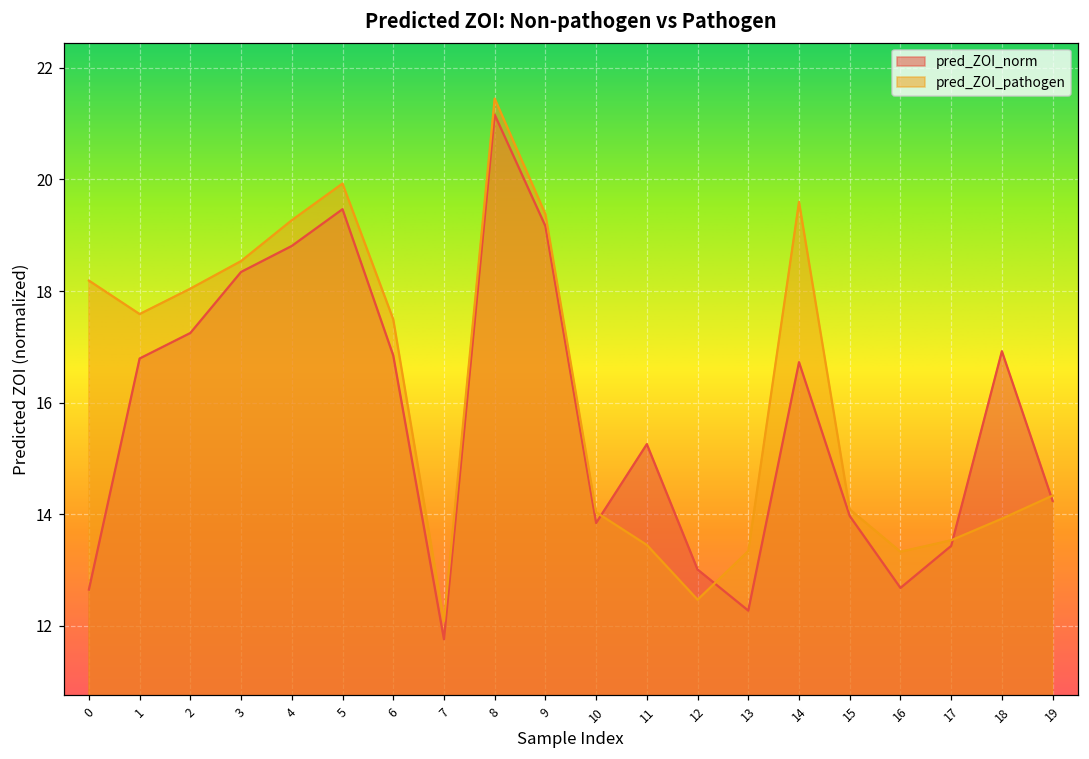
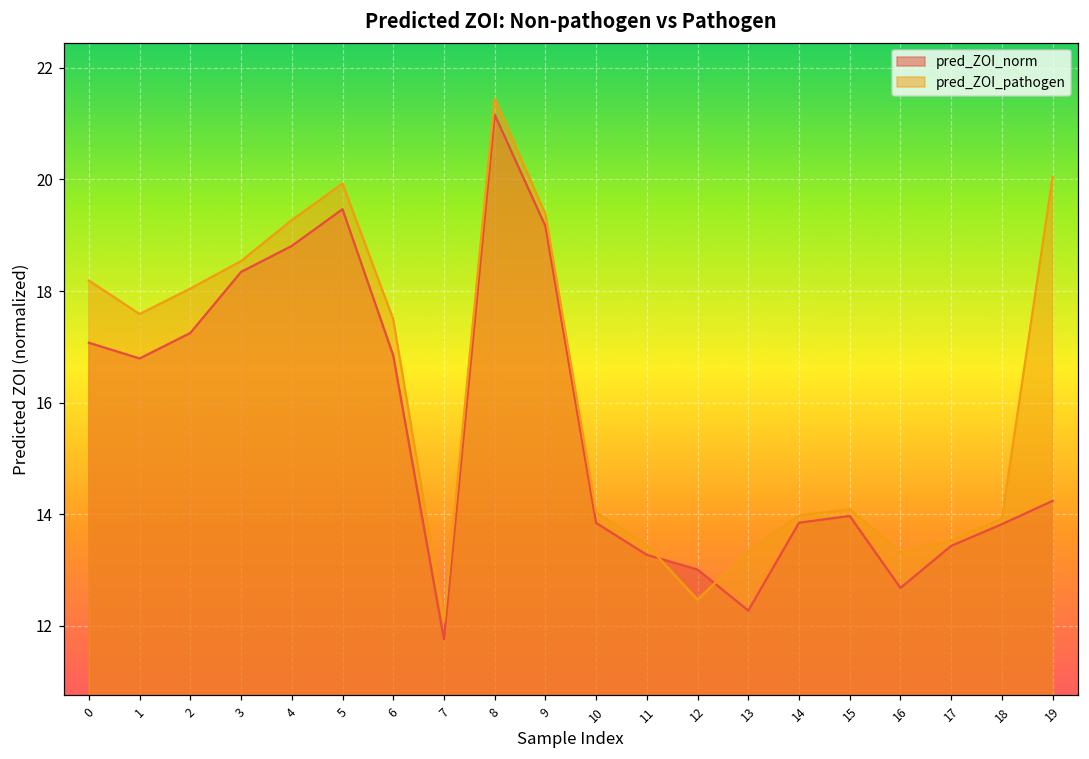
  {
    "pred_ZOI_norm": {
-     "0": 12.6,
+     "0": 17.1,
      "1": 16.8,
      "2": 17.2,
      "3": 18.3,
      "4": 18.8,
      "5": 19.5,
      "6": 16.8,
      "7": 11.8,
      "8": 21.2,
      "9": 19.2,
      "10": 13.8,
-     "11": 15.3,
+     "11": 13.3,
      "12": 13.0,
      "13": 12.3,
-     "14": 16.7,
+     "14": 13.8,
      "15": 14.0,
      "16": 12.7,
      "17": 13.4,
-     "18": 16.9,
+     "18": 13.8,
      "19": 14.2
    },
    "pred_ZOI_pathogen": {
      "0": 18.2,
      "1": 17.6,
      "2": 18.0,
      "3": 18.5,
      "4": 19.3,
      "5": 19.9,
      "6": 17.5,
      "7": 12.1,
      "8": 21.4,
      "9": 19.4,
      "10": 14.0,
      "11": 13.4,
      "12": 12.5,
      "13": 13.3,
-     "14": 19.6,
+     "14": 14.0,
      "15": 14.1,
      "16": 13.3,
      "17": 13.5,
      "18": 13.9,
-     "19": 14.3
+     "19": 20.0
    }
  }
